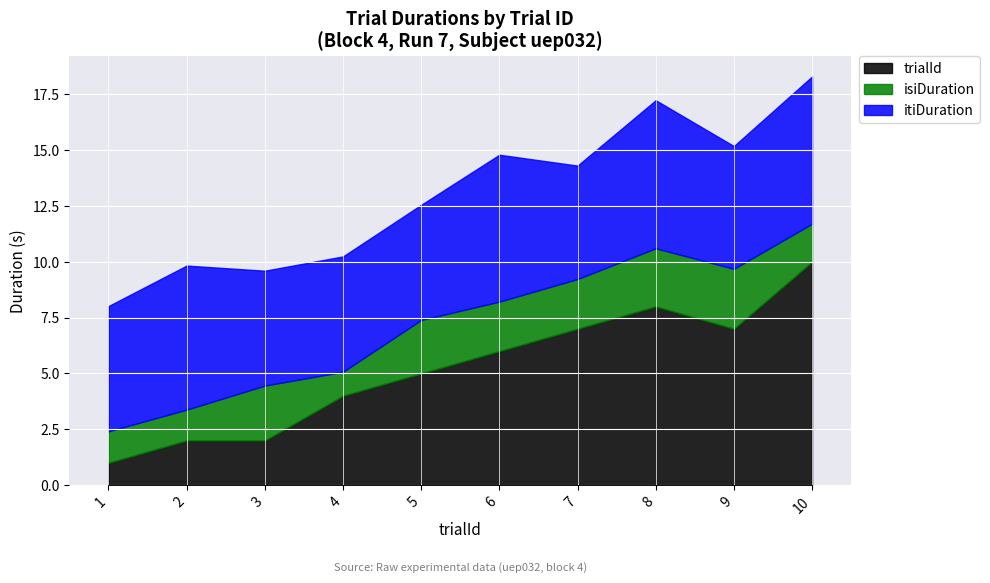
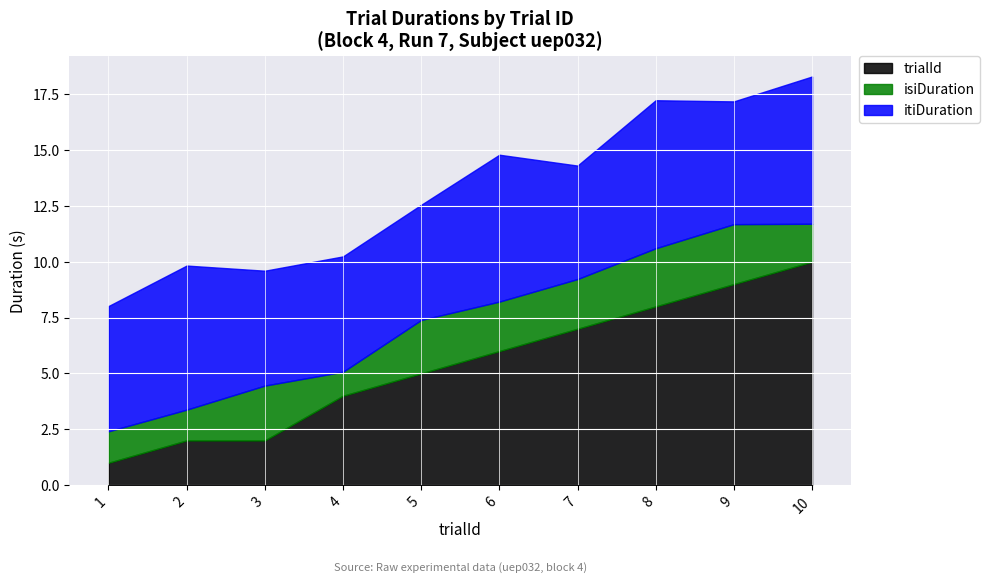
  {
    "trialId": {
      "1": 1,
      "2": 2,
      "3": 2,
      "4": 4,
      "5": 5,
      "6": 6,
      "7": 7,
      "8": 8,
-     "9": 7,
+     "9": 9,
      "10": 10
    },
    "isiDuration": {
      "1": 1.4,
      "2": 1.4,
      "3": 2.5,
      "4": 1,
      "5": 2.4,
      "6": 2.2,
      "7": 2.2,
      "8": 2.6,
      "9": 2.7,
      "10": 1.7
    },
    "itiDuration": {
      "1": 5.6,
      "2": 6.5,
      "3": 5.1,
      "4": 5.2,
      "5": 5.2,
      "6": 6.6,
      "7": 5,
      "8": 6.6,
      "9": 5.5,
      "10": 6.6
    }
  }
